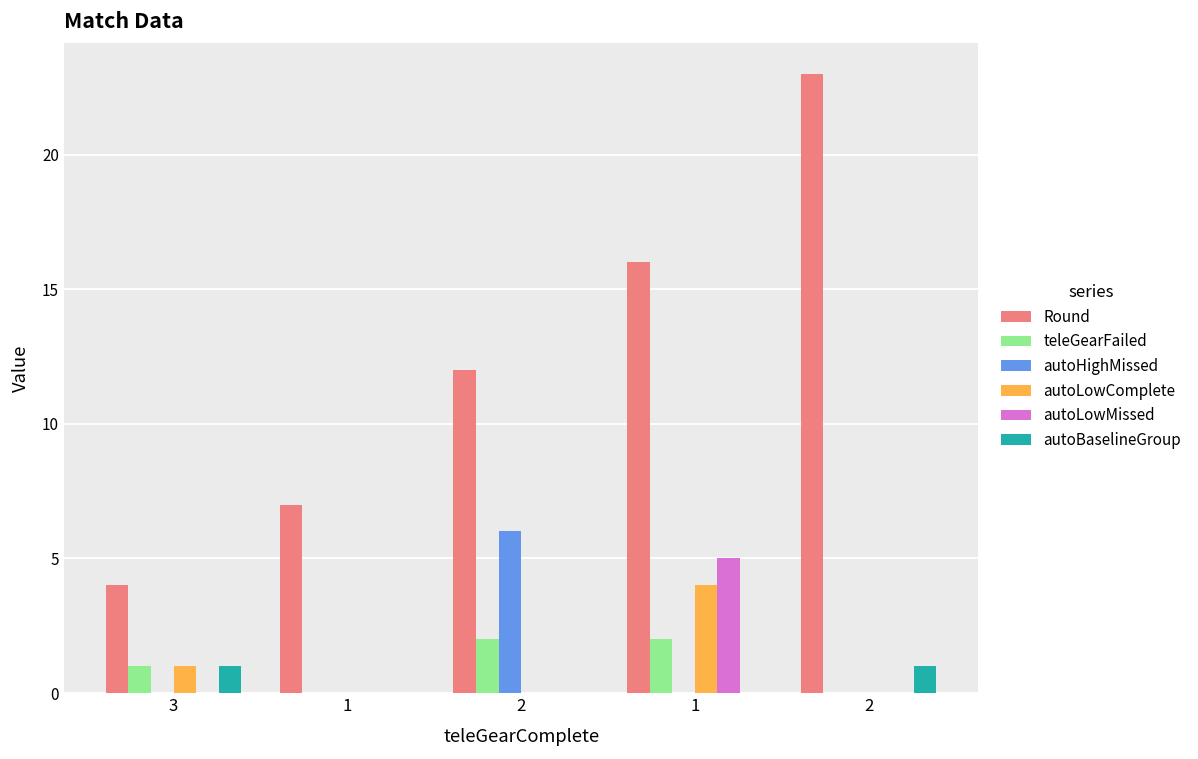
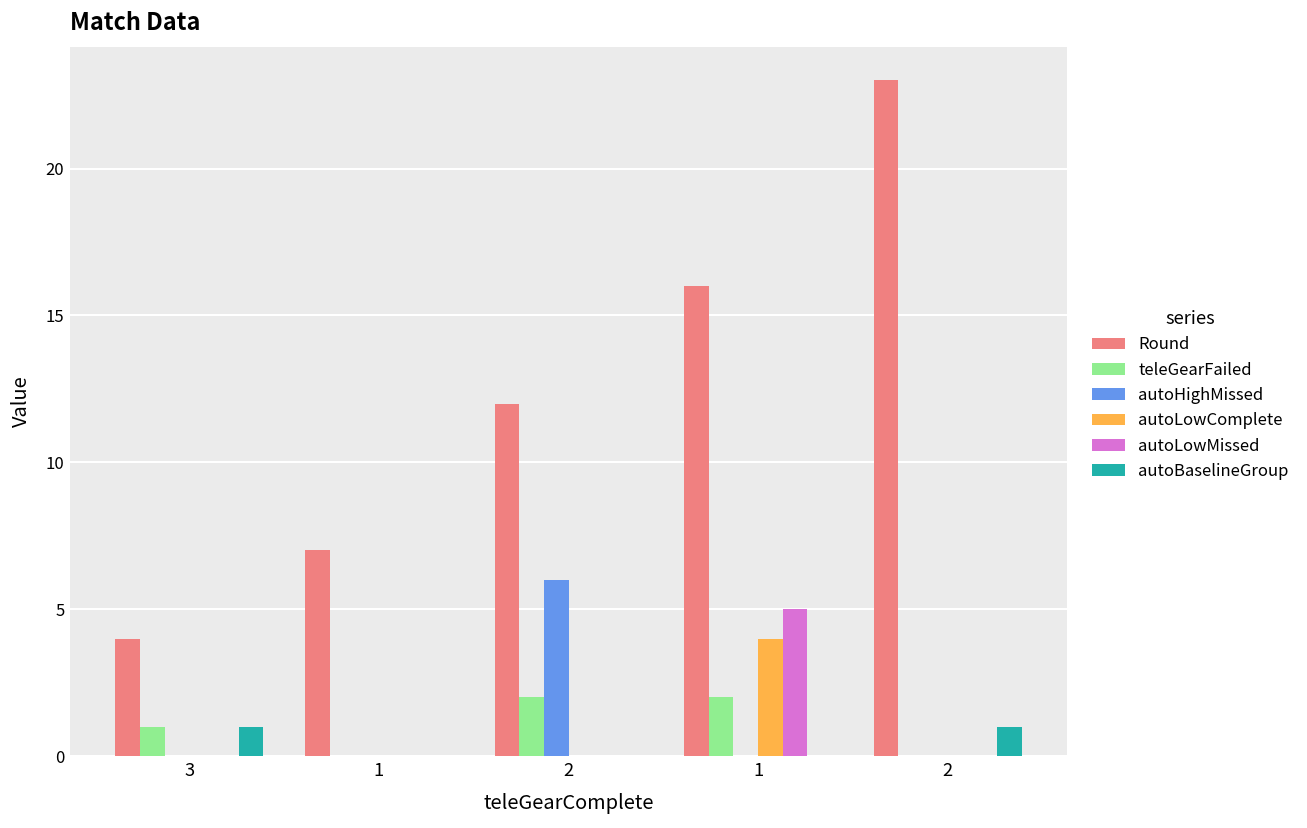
  {
    "Round": {
      "3": 4
    },
    "teleGearFailed": {
      "3": 1
    },
    "autoHighMissed": {
      "3": 0
    },
    "autoLowComplete": {
-     "3": 1
+     "3": 0
    },
    "autoLowMissed": {
      "3": 0
    },
    "autoBaselineGroup": {
      "3": 1
    }
  }
